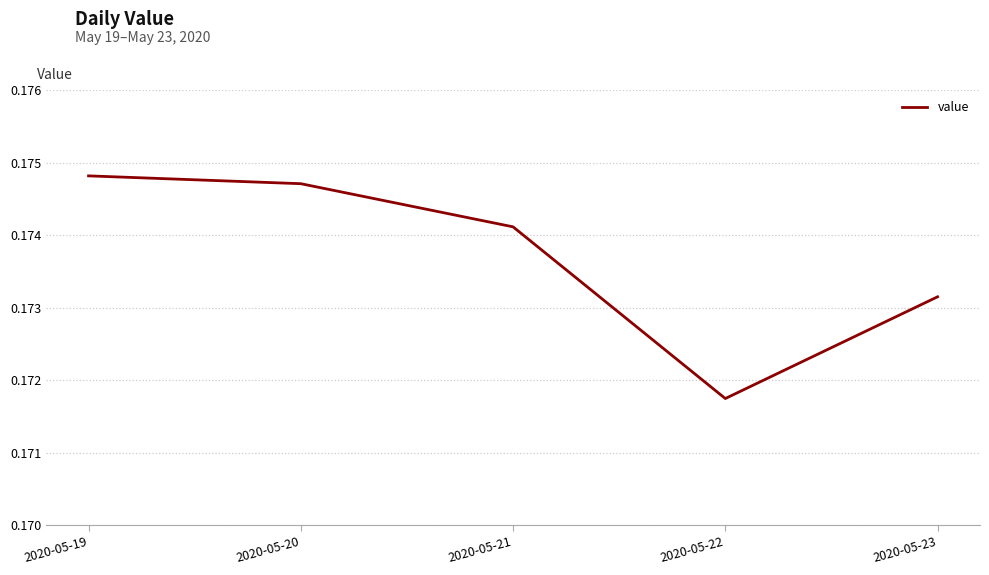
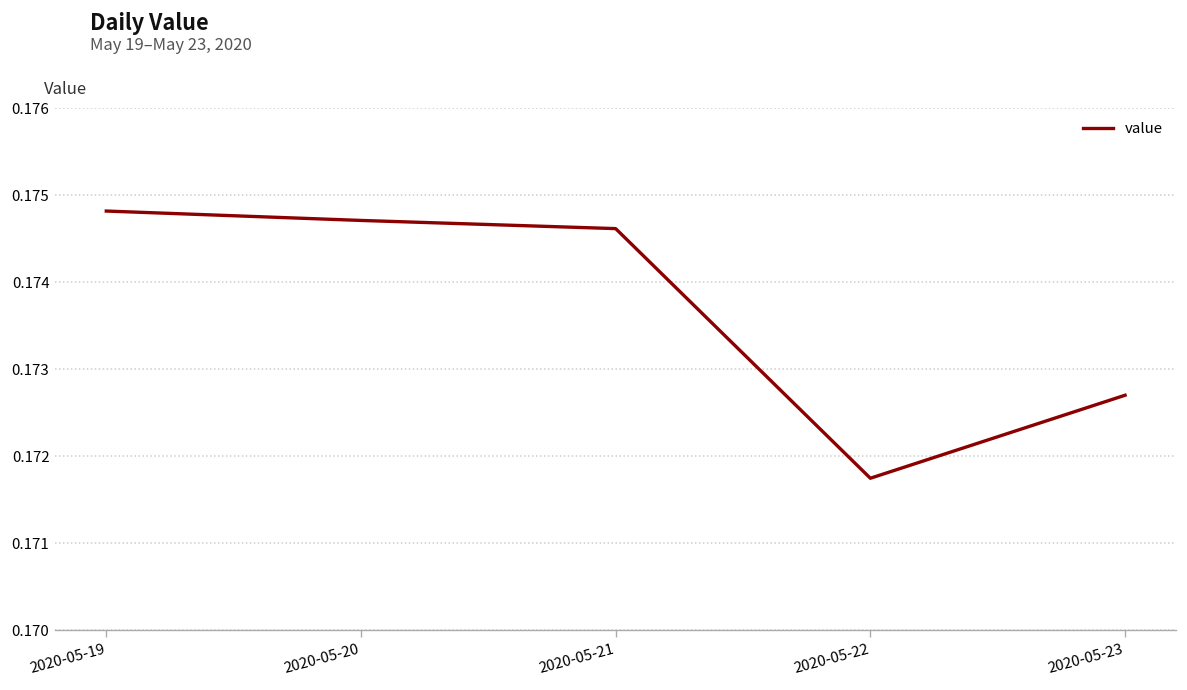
  {
    "2020-05-19": 0.1748,
    "2020-05-20": 0.1747,
-   "2020-05-21": 0.1741,
+   "2020-05-21": 0.1746,
    "2020-05-22": 0.1717,
-   "2020-05-23": 0.1732
+   "2020-05-23": 0.1727
  }
